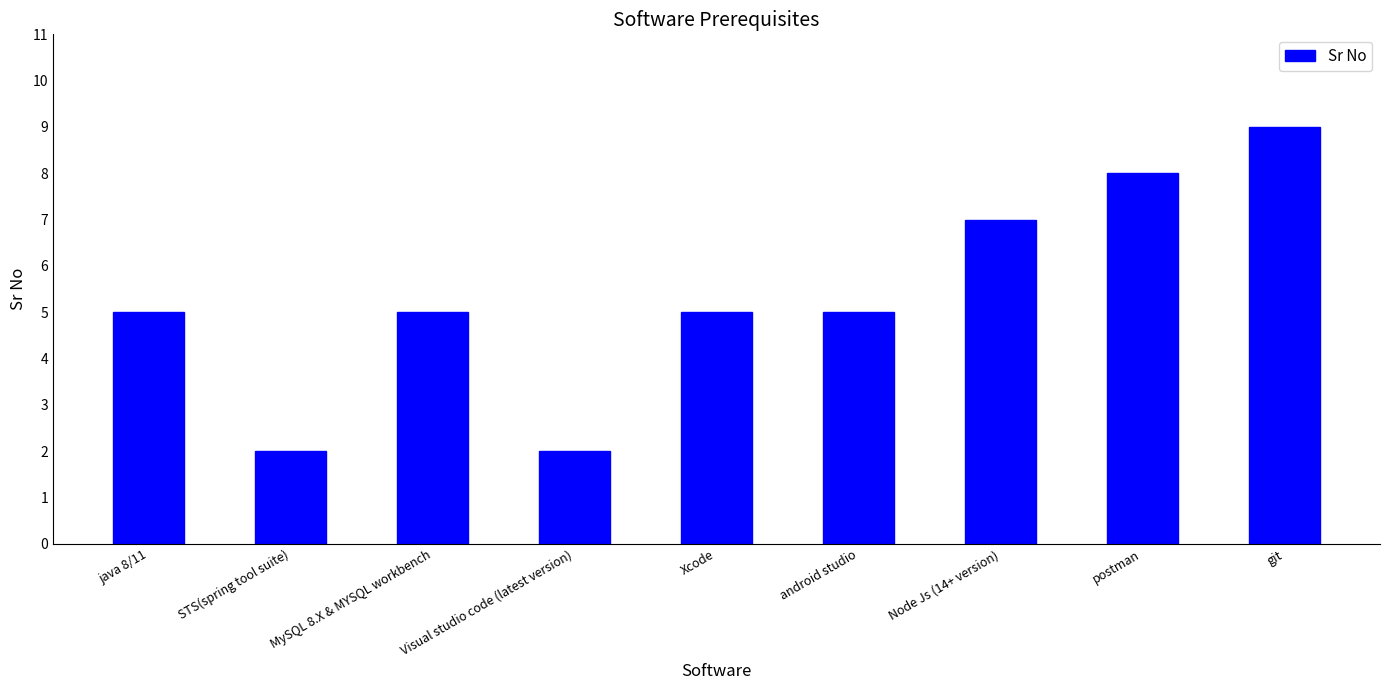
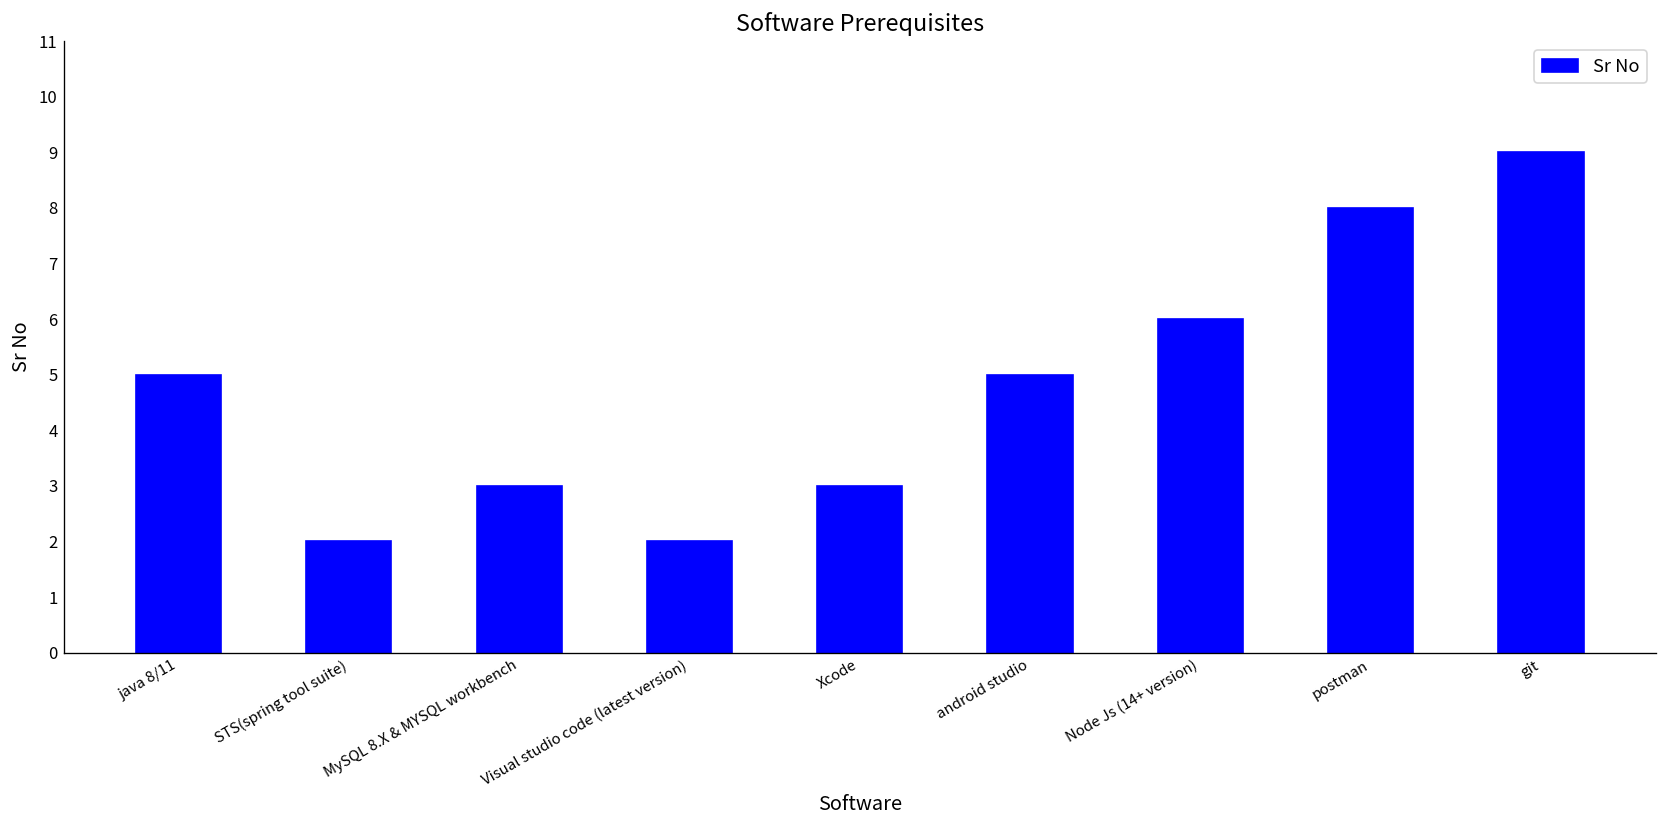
  {
    "java 8/11": 5,
    "STS(spring tool suite)": 2,
-   "MySQL 8.X & MYSQL workbench": 5,
+   "MySQL 8.X & MYSQL workbench": 3,
    "Visual studio code (latest version)": 2,
-   "Xcode": 5,
+   "Xcode": 3,
    "android studio": 5,
-   "Node Js (14+ version)": 7,
+   "Node Js (14+ version)": 6,
    "postman": 8,
    "git": 9
  }
